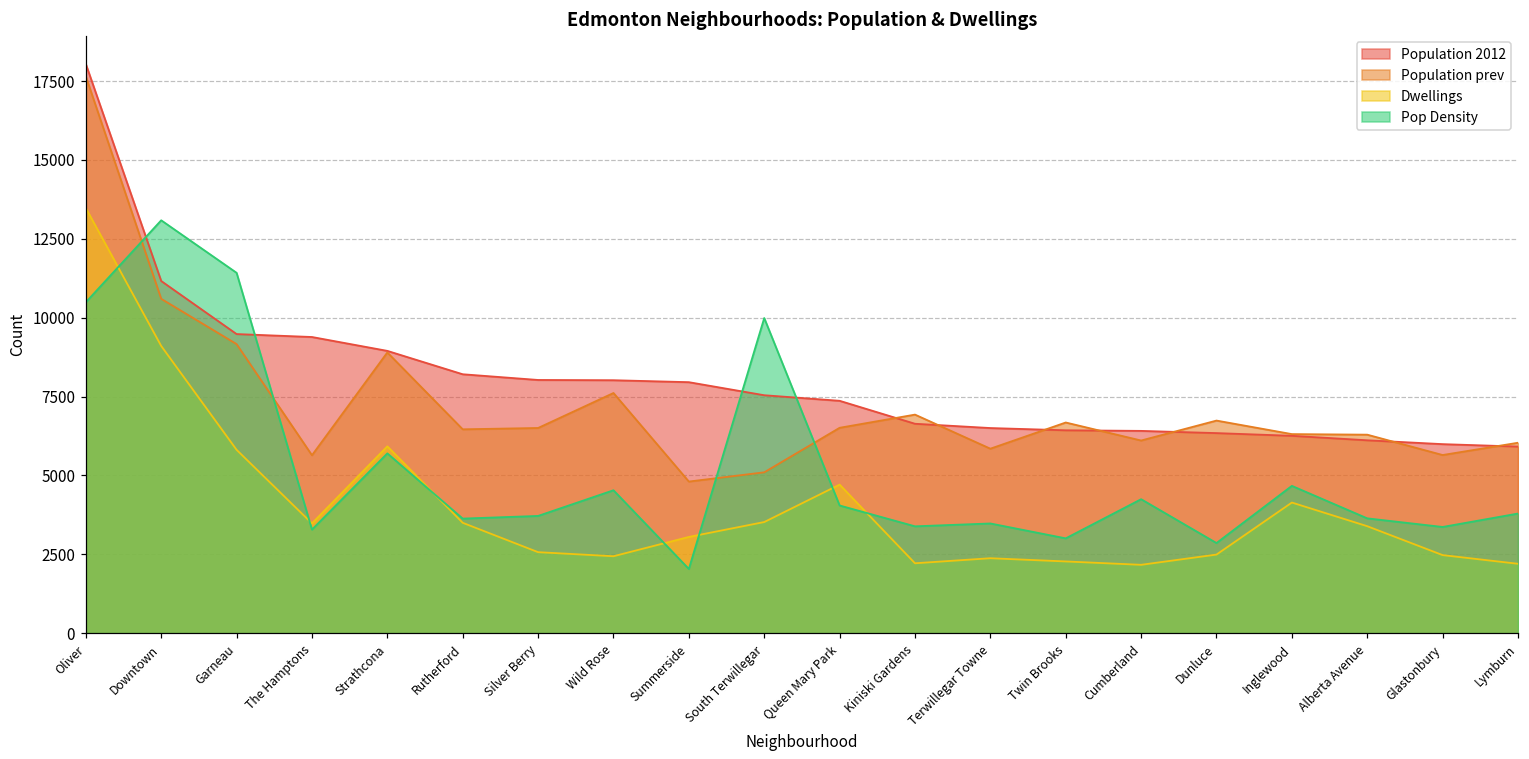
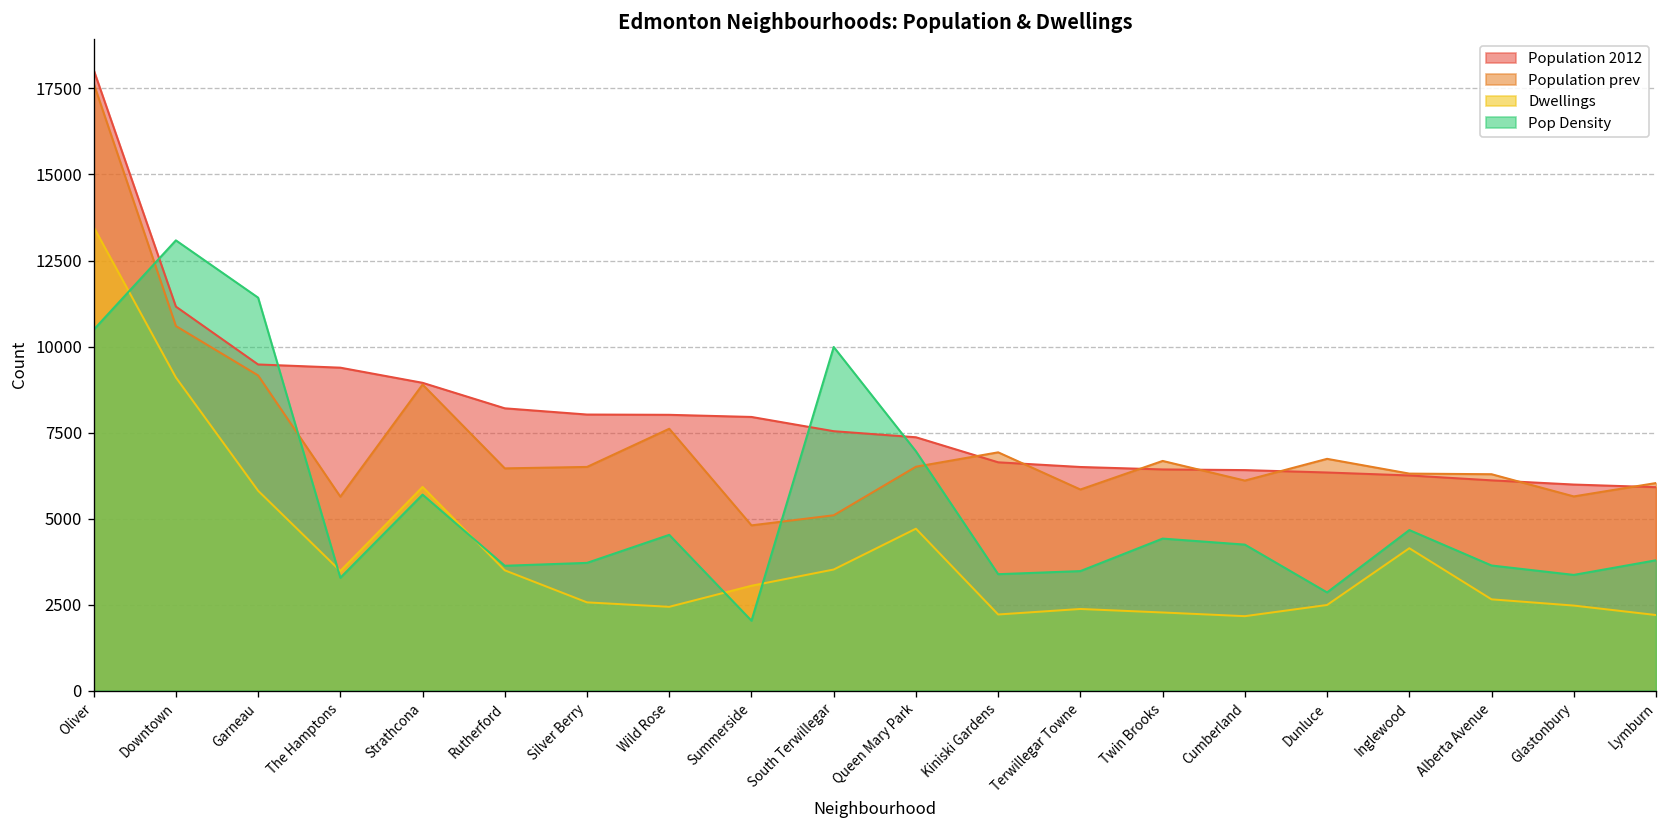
  {
    "Dwellings": {
      "Oliver": 13500,
      "Downtown": 9100,
      "Garneau": 5800,
      "The Hamptons": 3500,
      "Strathcona": 5900,
      "Rutherford": 3500,
      "Silver Berry": 2600,
      "Wild Rose": 2400,
      "Summerside": 3100,
      "South Terwillegar": 3500,
      "Queen Mary Park": 4700,
      "Kiniski Gardens": 2200,
      "Terwillegar Towne": 2400,
      "Twin Brooks": 2300,
      "Cumberland": 2200,
      "Dunluce": 2500,
      "Inglewood": 4100,
-     "Alberta Avenue": 3400,
+     "Alberta Avenue": 2700,
      "Glastonbury": 2500,
      "Lymburn": 2200
    },
    "Pop Density": {
      "Oliver": 10500,
      "Downtown": 13100,
      "Garneau": 11400,
      "The Hamptons": 3300,
      "Strathcona": 5700,
      "Rutherford": 3600,
      "Silver Berry": 3700,
      "Wild Rose": 4500,
      "Summerside": 2000,
      "South Terwillegar": 10000,
-     "Queen Mary Park": 4000,
+     "Queen Mary Park": 7000,
      "Kiniski Gardens": 3400,
      "Terwillegar Towne": 3500,
-     "Twin Brooks": 3000,
+     "Twin Brooks": 4400,
      "Cumberland": 4200,
      "Dunluce": 2900,
      "Inglewood": 4700,
      "Alberta Avenue": 3600,
      "Glastonbury": 3400,
      "Lymburn": 3800
    }
  }
